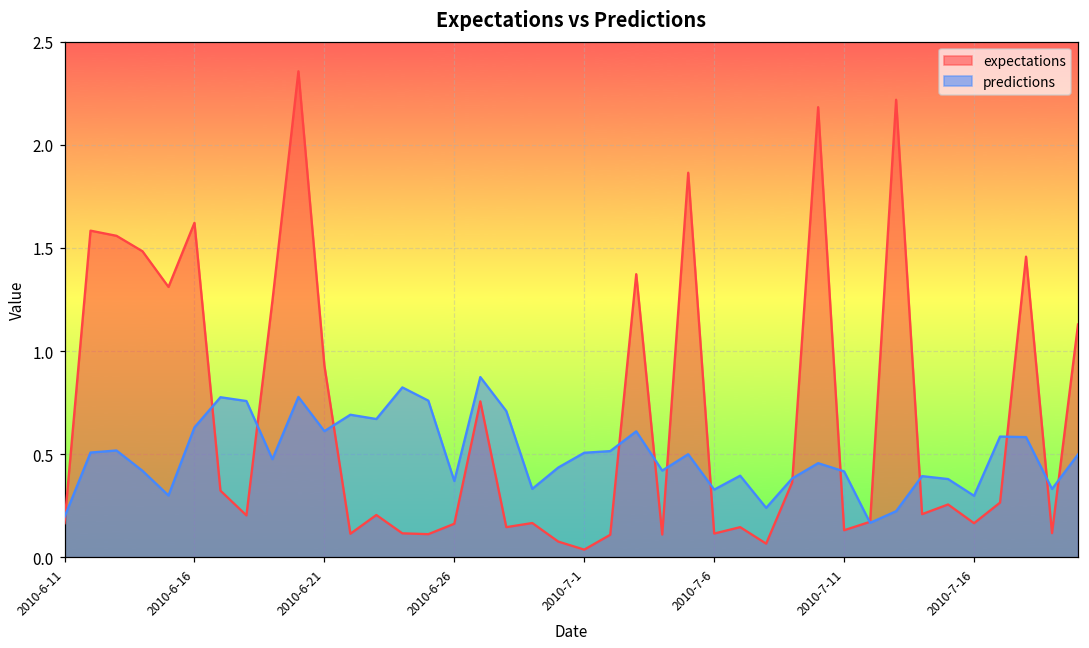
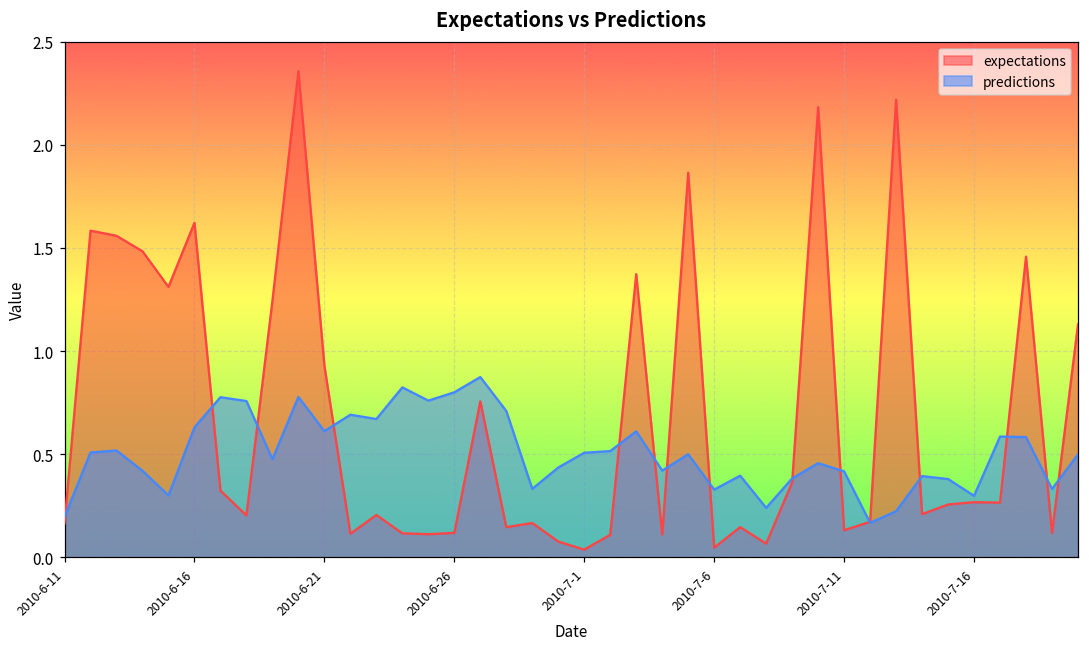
  {
    "expectations": {
      "2010-6-11": 0.17,
      "2010-6-16": 1.62,
      "2010-6-21": 0.93,
-     "2010-6-26": 0.16,
+     "2010-6-26": 0.12,
      "2010-7-1": 0.04,
-     "2010-7-6": 0.11,
+     "2010-7-6": 0.05,
      "2010-7-11": 0.13,
-     "2010-7-16": 0.17
+     "2010-7-16": 0.27
    },
    "predictions": {
      "2010-6-11": 0.20,
      "2010-6-16": 0.63,
      "2010-6-21": 0.61,
-     "2010-6-26": 0.37,
+     "2010-6-26": 0.80,
      "2010-7-1": 0.51,
      "2010-7-6": 0.33,
      "2010-7-11": 0.42,
      "2010-7-16": 0.30
    }
  }
